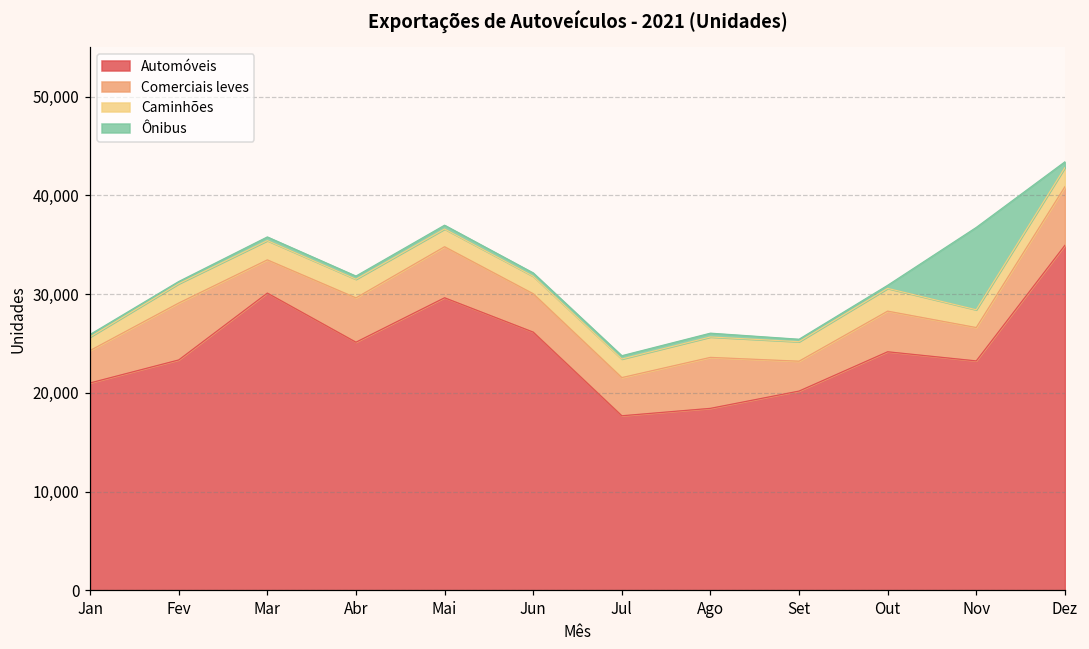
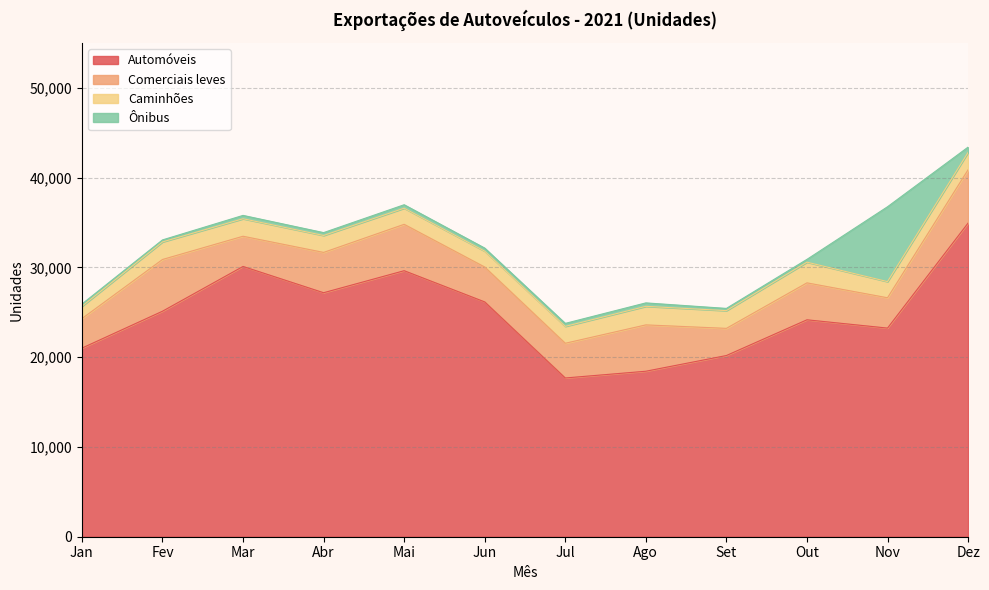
  {
    "Automóveis": {
      "Jan": "21,000",
-     "Fev": "23,000",
+     "Fev": "25,000",
      "Mar": "30,000",
-     "Abr": "25,000",
+     "Abr": "27,000",
      "Mai": "30,000",
      "Jun": "26,000",
      "Jul": "18,000",
      "Ago": "18,000",
      "Set": "20,000",
      "Out": "24,000",
      "Nov": "23,000",
      "Dez": "35,000"
    },
    "Ônibus": {
      "Mar": "0",
      "Abr": "0",
      "Mai": "0",
      "Jun": "0",
      "Jul": "0",
      "Ago": "0",
      "Out": "0",
      "Nov": "8,000",
      "Dez": "1,000"
    }
  }
